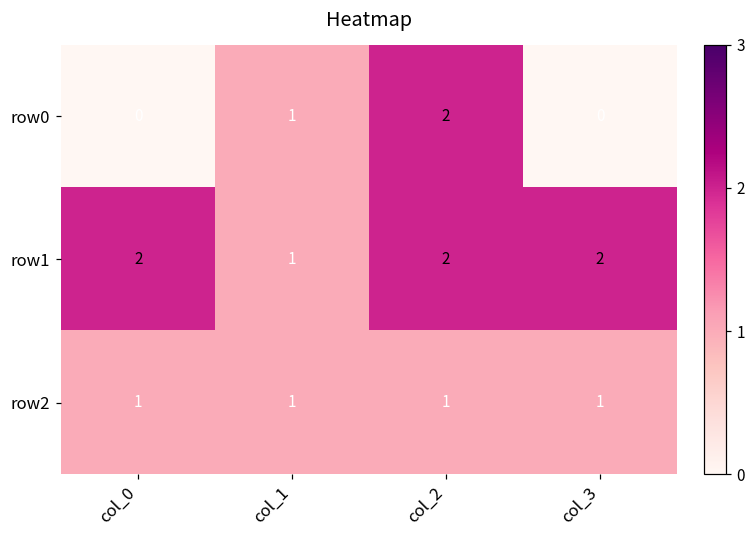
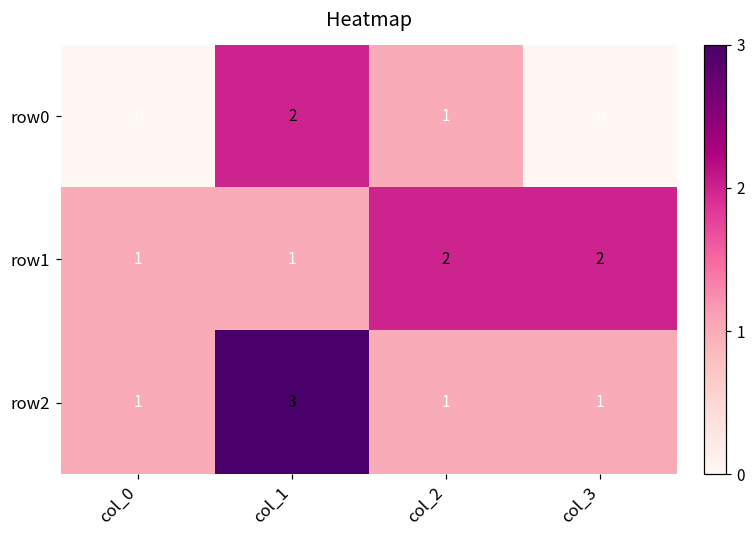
  {
    "row0": {
-     "col_1": 1,
-     "col_2": 2
+     "col_1": 2,
+     "col_2": 1
    },
    "row1": {
-     "col_0": 2,
+     "col_0": 1,
      "col_1": 1,
      "col_2": 2,
      "col_3": 2
    },
    "row2": {
      "col_0": 1,
-     "col_1": 1,
+     "col_1": 3,
      "col_2": 1,
      "col_3": 1
    }
  }
